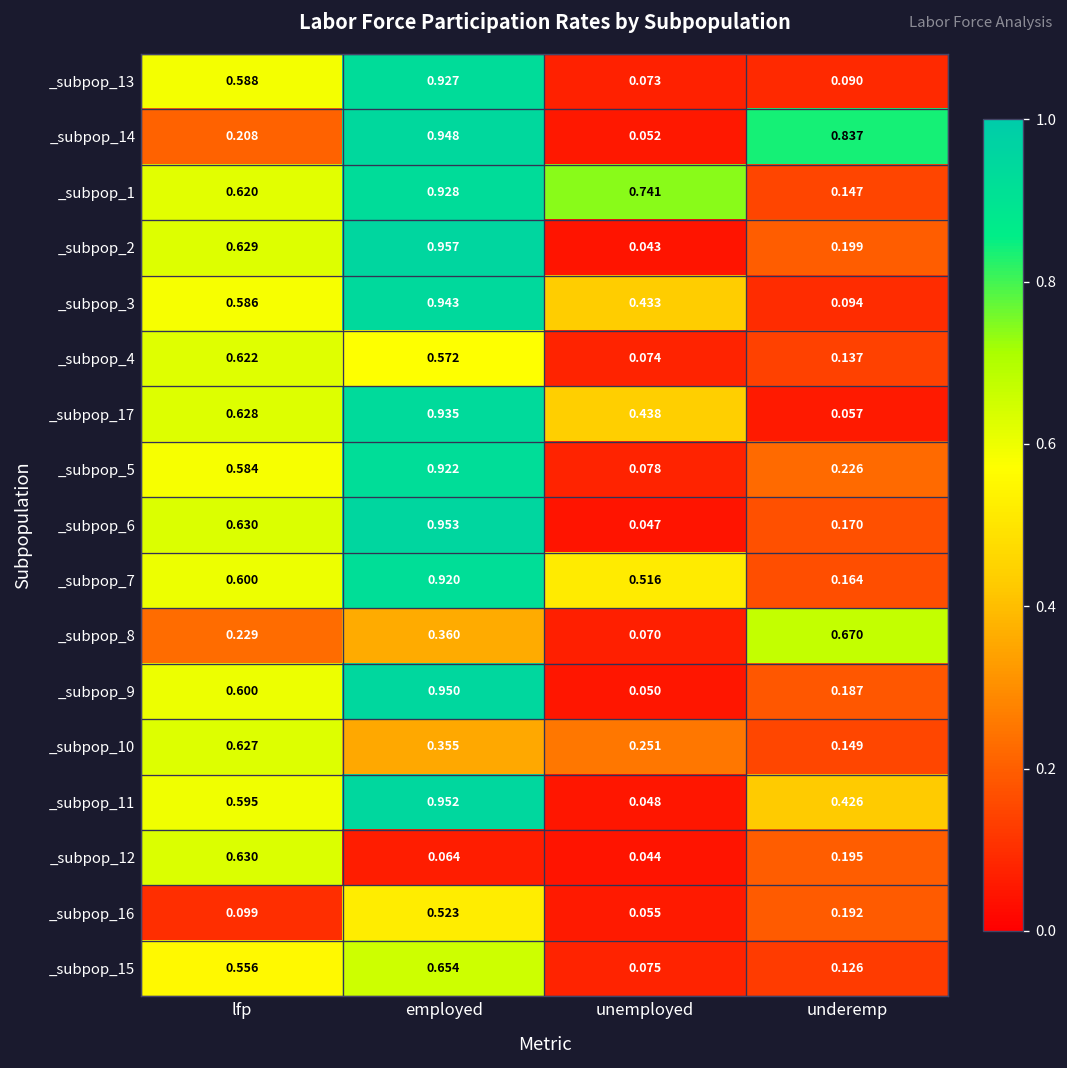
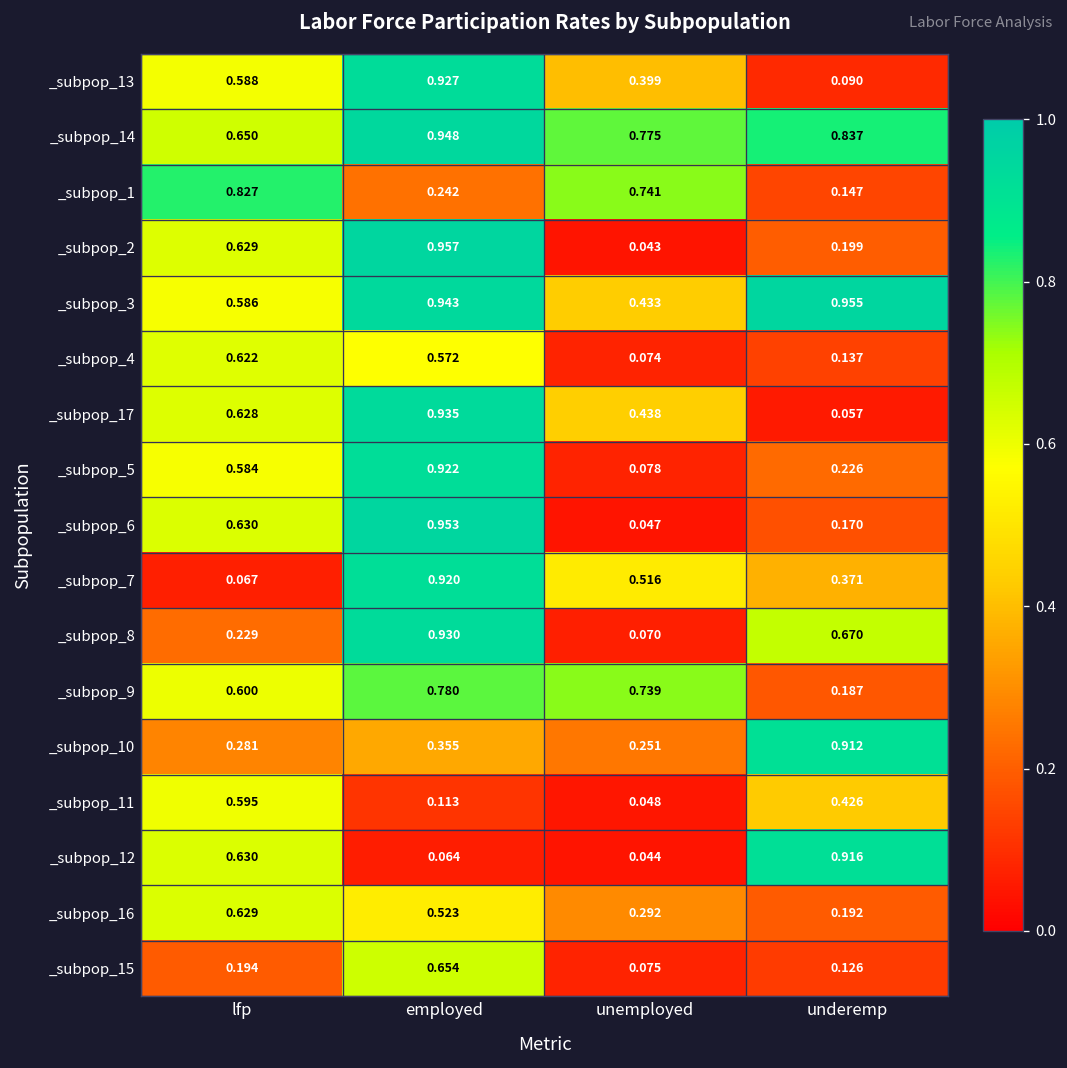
  {
    "_subpop_13": {
      "lfp": 0.588,
      "employed": 0.927,
-     "unemployed": 0.073,
+     "unemployed": 0.399,
      "underemp": 0.090
    },
    "_subpop_14": {
-     "lfp": 0.208,
+     "lfp": 0.650,
      "employed": 0.948,
-     "unemployed": 0.052,
+     "unemployed": 0.775,
      "underemp": 0.837
    },
    "_subpop_1": {
-     "lfp": 0.620,
-     "employed": 0.928,
+     "lfp": 0.827,
+     "employed": 0.242,
      "unemployed": 0.741,
      "underemp": 0.147
    },
    "_subpop_2": {
      "lfp": 0.629,
      "employed": 0.957,
      "unemployed": 0.043,
      "underemp": 0.199
    },
    "_subpop_3": {
      "lfp": 0.586,
      "employed": 0.943,
      "unemployed": 0.433,
-     "underemp": 0.094
+     "underemp": 0.955
    },
    "_subpop_4": {
      "lfp": 0.622,
      "employed": 0.572,
      "unemployed": 0.074,
      "underemp": 0.137
    },
    "_subpop_17": {
      "lfp": 0.628,
      "employed": 0.935,
      "unemployed": 0.438,
      "underemp": 0.057
    },
    "_subpop_5": {
      "lfp": 0.584,
      "employed": 0.922,
      "unemployed": 0.078,
      "underemp": 0.226
    },
    "_subpop_6": {
      "lfp": 0.630,
      "employed": 0.953,
      "unemployed": 0.047,
      "underemp": 0.170
    },
    "_subpop_7": {
-     "lfp": 0.600,
+     "lfp": 0.067,
      "employed": 0.920,
      "unemployed": 0.516,
-     "underemp": 0.164
+     "underemp": 0.371
    },
    "_subpop_8": {
      "lfp": 0.229,
-     "employed": 0.360,
+     "employed": 0.930,
      "unemployed": 0.070,
      "underemp": 0.670
    },
    "_subpop_9": {
      "lfp": 0.600,
-     "employed": 0.950,
-     "unemployed": 0.050,
+     "employed": 0.780,
+     "unemployed": 0.739,
      "underemp": 0.187
    },
    "_subpop_10": {
-     "lfp": 0.627,
+     "lfp": 0.281,
      "employed": 0.355,
      "unemployed": 0.251,
-     "underemp": 0.149
+     "underemp": 0.912
    },
    "_subpop_11": {
      "lfp": 0.595,
-     "employed": 0.952,
+     "employed": 0.113,
      "unemployed": 0.048,
      "underemp": 0.426
    },
    "_subpop_12": {
      "lfp": 0.630,
      "employed": 0.064,
      "unemployed": 0.044,
-     "underemp": 0.195
+     "underemp": 0.916
    },
    "_subpop_16": {
-     "lfp": 0.099,
+     "lfp": 0.629,
      "employed": 0.523,
-     "unemployed": 0.055,
+     "unemployed": 0.292,
      "underemp": 0.192
    },
    "_subpop_15": {
-     "lfp": 0.556,
+     "lfp": 0.194,
      "employed": 0.654,
      "unemployed": 0.075,
      "underemp": 0.126
    }
  }
